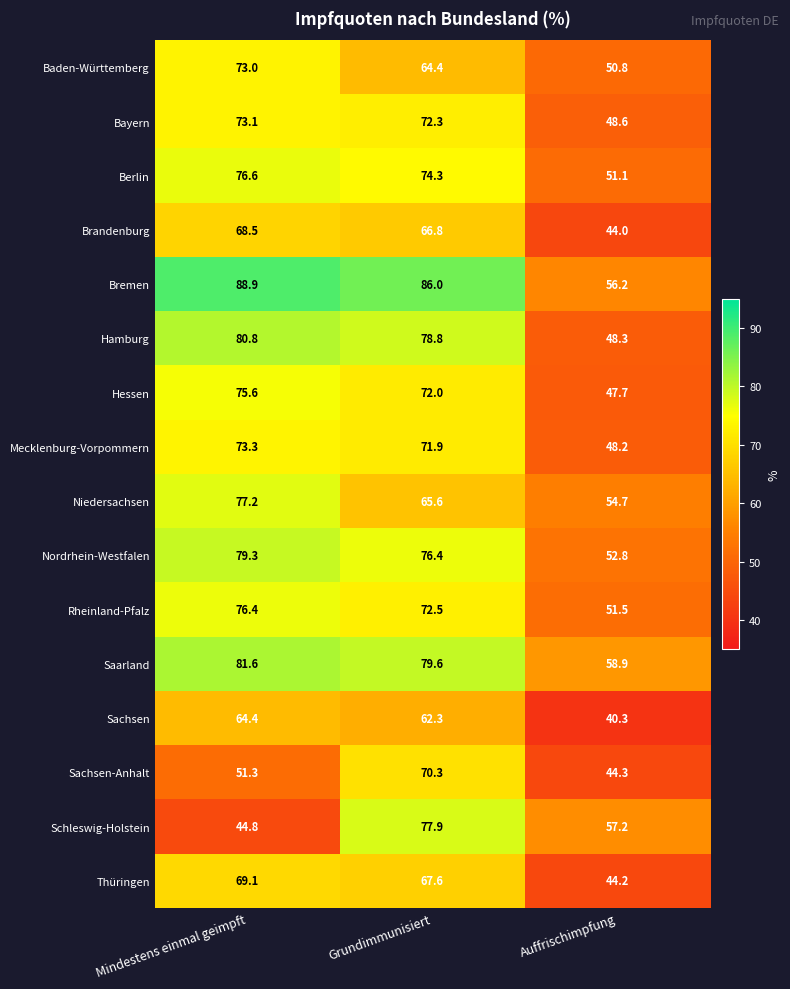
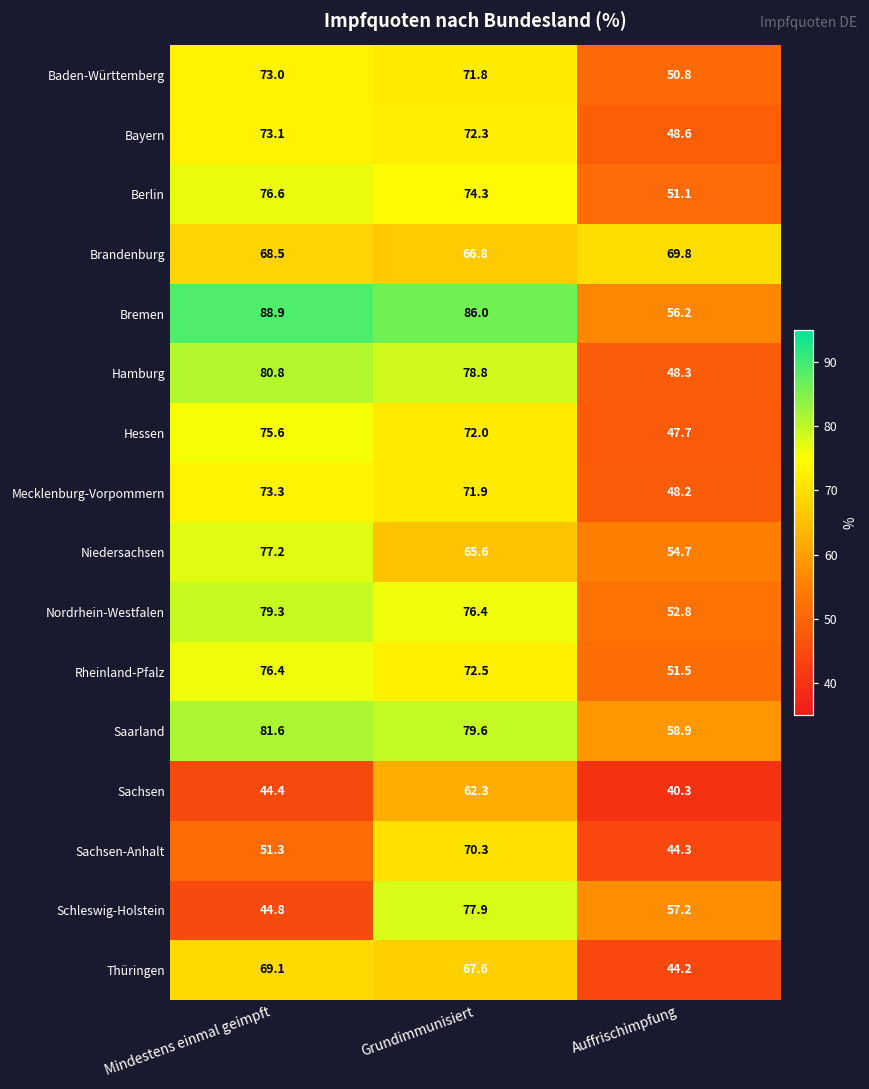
  {
    "Baden-Württemberg": {
      "Mindestens einmal geimpft": 73.0,
-     "Grundimmunisiert": 64.4,
+     "Grundimmunisiert": 71.8,
      "Auffrischimpfung": 50.8
    },
    "Bayern": {
      "Mindestens einmal geimpft": 73.1,
      "Grundimmunisiert": 72.3,
      "Auffrischimpfung": 48.6
    },
    "Berlin": {
      "Mindestens einmal geimpft": 76.6,
      "Grundimmunisiert": 74.3,
      "Auffrischimpfung": 51.1
    },
    "Brandenburg": {
      "Mindestens einmal geimpft": 68.5,
      "Grundimmunisiert": 66.8,
-     "Auffrischimpfung": 44.0
+     "Auffrischimpfung": 69.8
    },
    "Bremen": {
      "Mindestens einmal geimpft": 88.9,
      "Grundimmunisiert": 86.0,
      "Auffrischimpfung": 56.2
    },
    "Hamburg": {
      "Mindestens einmal geimpft": 80.8,
      "Grundimmunisiert": 78.8,
      "Auffrischimpfung": 48.3
    },
    "Hessen": {
      "Mindestens einmal geimpft": 75.6,
      "Grundimmunisiert": 72.0,
      "Auffrischimpfung": 47.7
    },
    "Mecklenburg-Vorpommern": {
      "Mindestens einmal geimpft": 73.3,
      "Grundimmunisiert": 71.9,
      "Auffrischimpfung": 48.2
    },
    "Niedersachsen": {
      "Mindestens einmal geimpft": 77.2,
      "Grundimmunisiert": 65.6,
      "Auffrischimpfung": 54.7
    },
    "Nordrhein-Westfalen": {
      "Mindestens einmal geimpft": 79.3,
      "Grundimmunisiert": 76.4,
      "Auffrischimpfung": 52.8
    },
    "Rheinland-Pfalz": {
      "Mindestens einmal geimpft": 76.4,
      "Grundimmunisiert": 72.5,
      "Auffrischimpfung": 51.5
    },
    "Saarland": {
      "Mindestens einmal geimpft": 81.6,
      "Grundimmunisiert": 79.6,
      "Auffrischimpfung": 58.9
    },
    "Sachsen": {
-     "Mindestens einmal geimpft": 64.4,
+     "Mindestens einmal geimpft": 44.4,
      "Grundimmunisiert": 62.3,
      "Auffrischimpfung": 40.3
    },
    "Sachsen-Anhalt": {
      "Mindestens einmal geimpft": 51.3,
      "Grundimmunisiert": 70.3,
      "Auffrischimpfung": 44.3
    },
    "Schleswig-Holstein": {
      "Mindestens einmal geimpft": 44.8,
      "Grundimmunisiert": 77.9,
      "Auffrischimpfung": 57.2
    },
    "Thüringen": {
      "Mindestens einmal geimpft": 69.1,
      "Grundimmunisiert": 67.6,
      "Auffrischimpfung": 44.2
    }
  }
